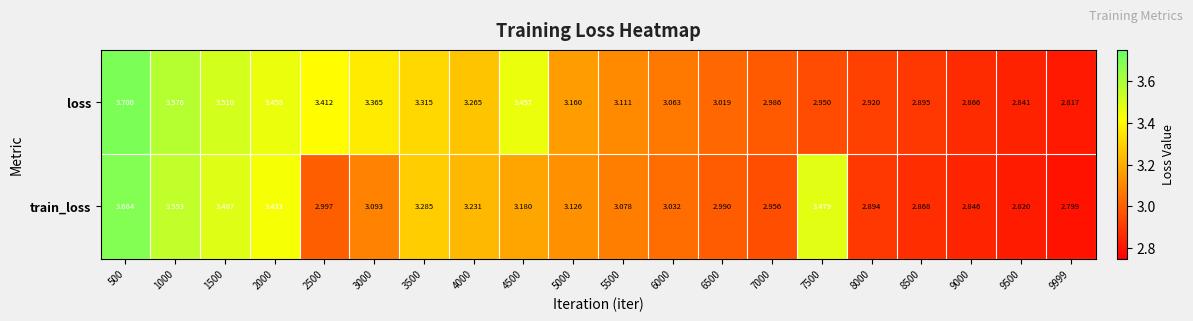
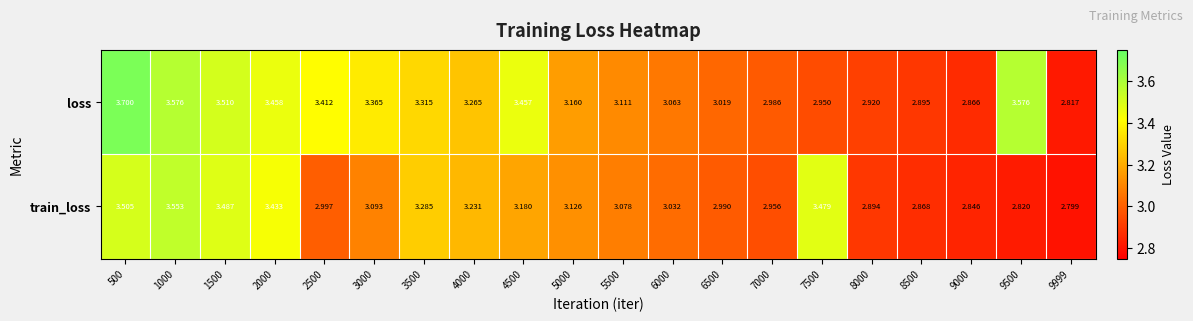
  {
    "loss": {
      "500": 3.700,
      "1000": 3.576,
      "1500": 3.510,
      "2000": 3.458,
      "2500": 3.412,
      "3000": 3.365,
      "3500": 3.315,
      "4000": 3.265,
      "4500": 3.457,
      "5000": 3.160,
      "5500": 3.111,
      "6000": 3.063,
      "6500": 3.019,
      "7000": 2.986,
      "7500": 2.950,
      "8000": 2.920,
      "8500": 2.895,
      "9000": 2.866,
-     "9500": 2.841,
+     "9500": 3.576,
      "9999": 2.817
    },
    "train_loss": {
-     "500": 3.684,
+     "500": 3.505,
      "1000": 3.553,
      "1500": 3.487,
      "2000": 3.433,
      "2500": 2.997,
      "3000": 3.093,
      "3500": 3.285,
      "4000": 3.231,
      "4500": 3.180,
      "5000": 3.126,
      "5500": 3.078,
      "6000": 3.032,
      "6500": 2.990,
      "7000": 2.956,
      "7500": 3.479,
      "8000": 2.894,
      "8500": 2.868,
      "9000": 2.846,
      "9500": 2.820,
      "9999": 2.799
    }
  }
